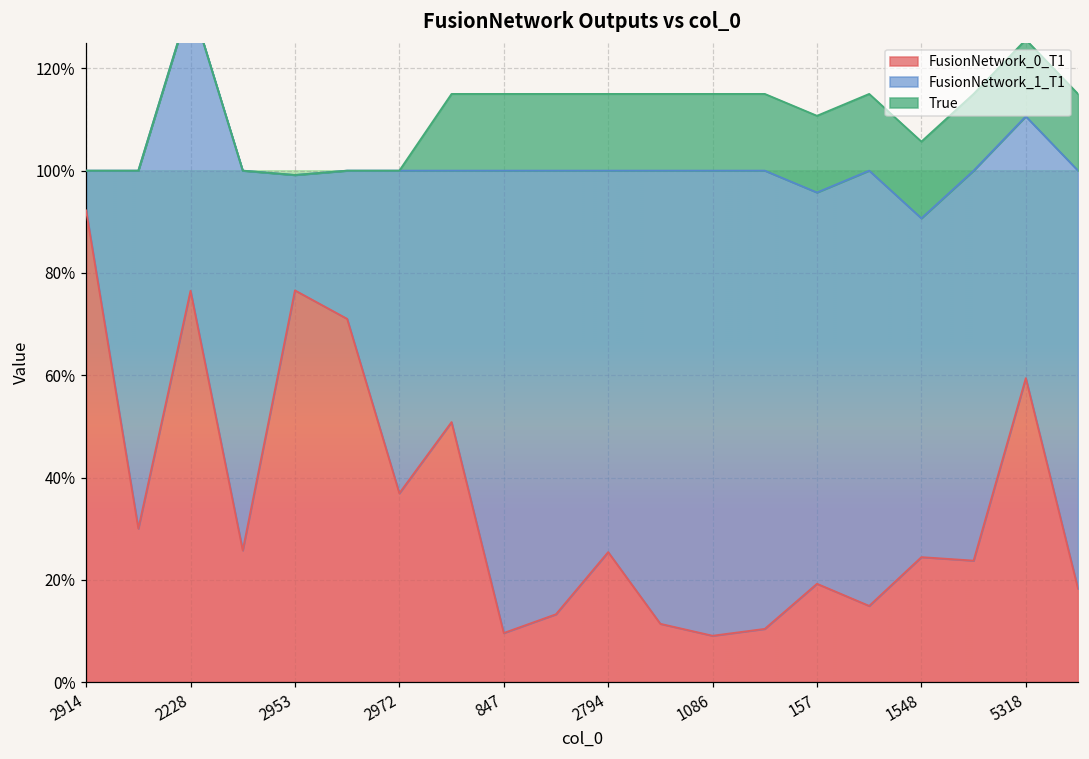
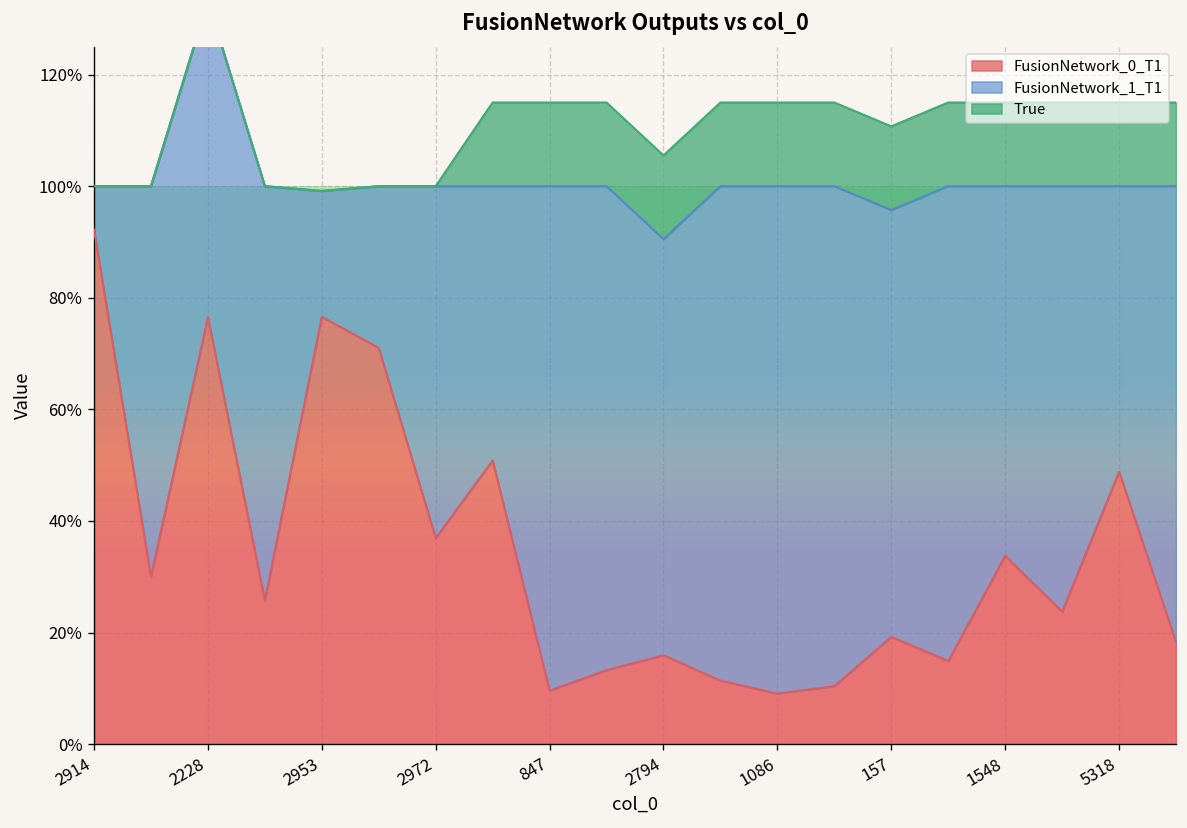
  {
    "FusionNetwork_0_T1": {
      "2914": "92%",
      "2228": "77%",
      "2953": "77%",
      "2972": "37%",
      "847": "10%",
-     "2794": "25%",
+     "2794": "16%",
      "1086": "9%",
      "157": "19%",
-     "1548": "24%",
-     "5318": "59%"
+     "1548": "34%",
+     "5318": "49%"
    },
    "FusionNetwork_1_T1": {
      "847": "90%",
      "2794": "75%",
      "1086": "91%",
      "157": "76%",
      "1548": "66%"
    },
    "True": {
      "847": "15%",
      "2794": "15%",
      "1086": "15%",
      "157": "15%"
    }
  }
